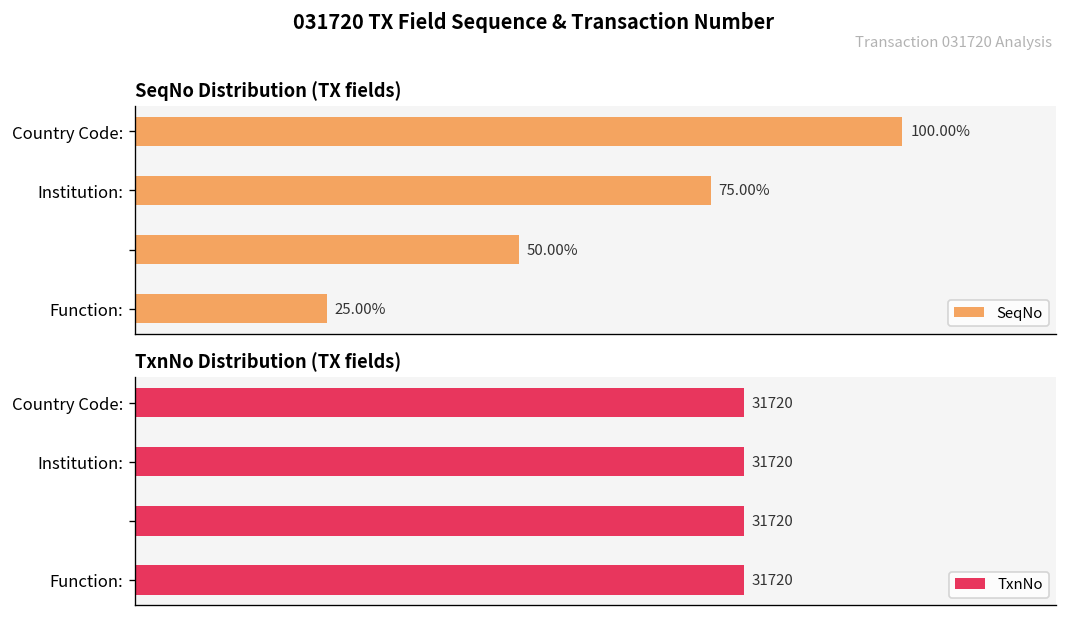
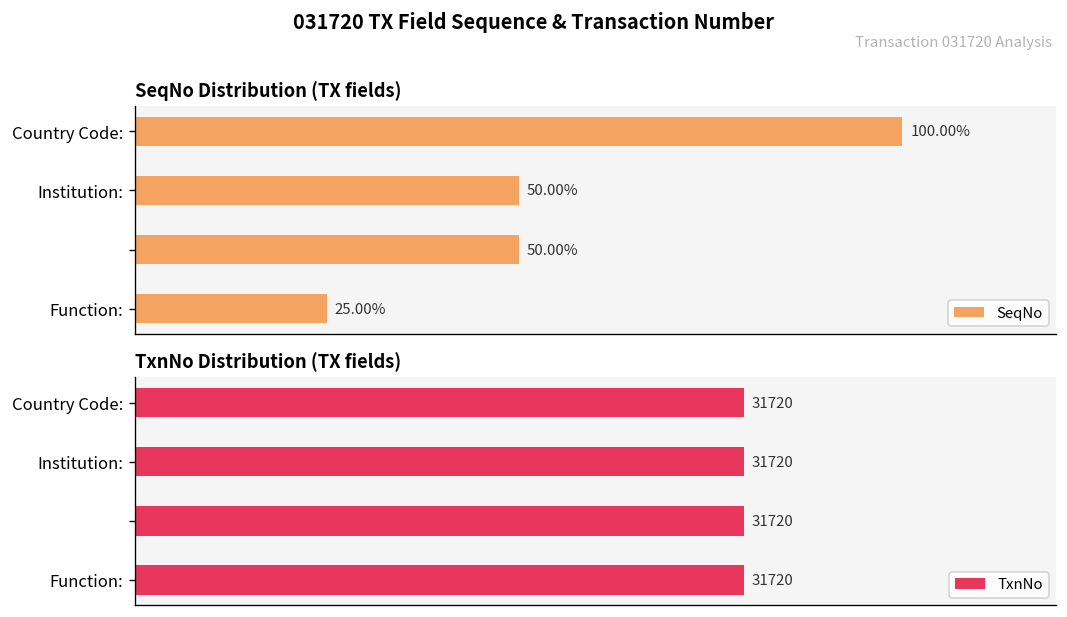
  {
    "SeqNo Distribution (TX fields)": {
      "Country Code:": "100.00%",
-     "Institution:": "75.00%",
+     "Institution:": "50.00%",
      "Function:": "25.00%"
    }
  }
